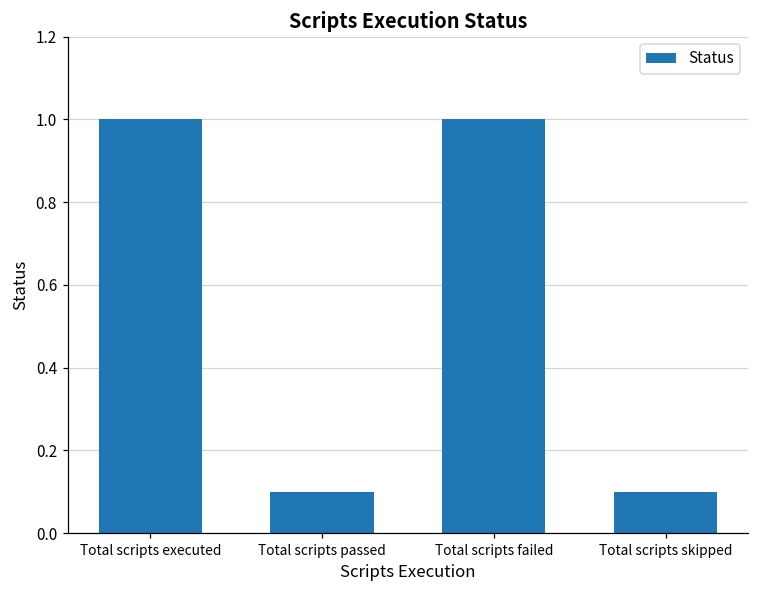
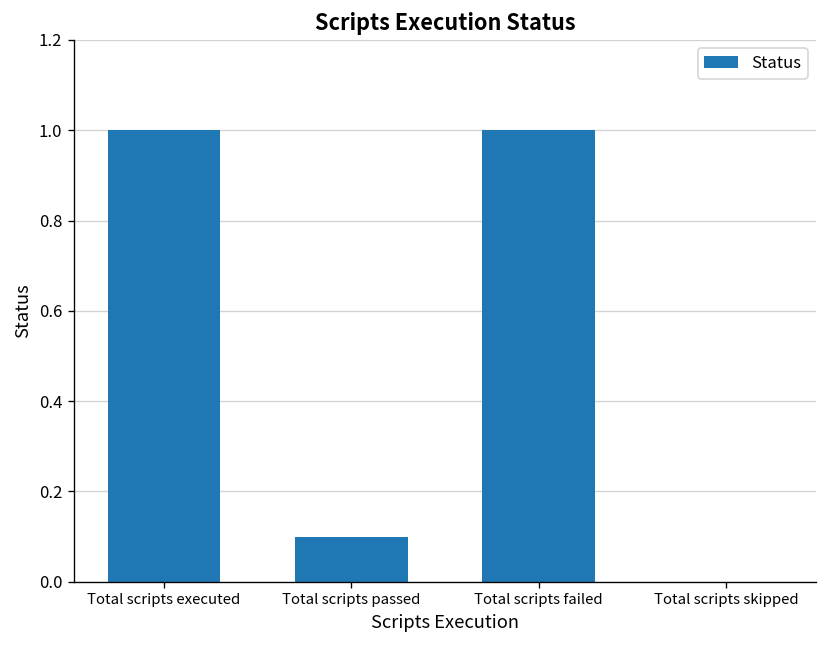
  {
    "Total scripts executed": 1.0,
    "Total scripts passed": 0.1,
    "Total scripts failed": 1.0,
-   "Total scripts skipped": 0.1
+   "Total scripts skipped": 0.0
  }
